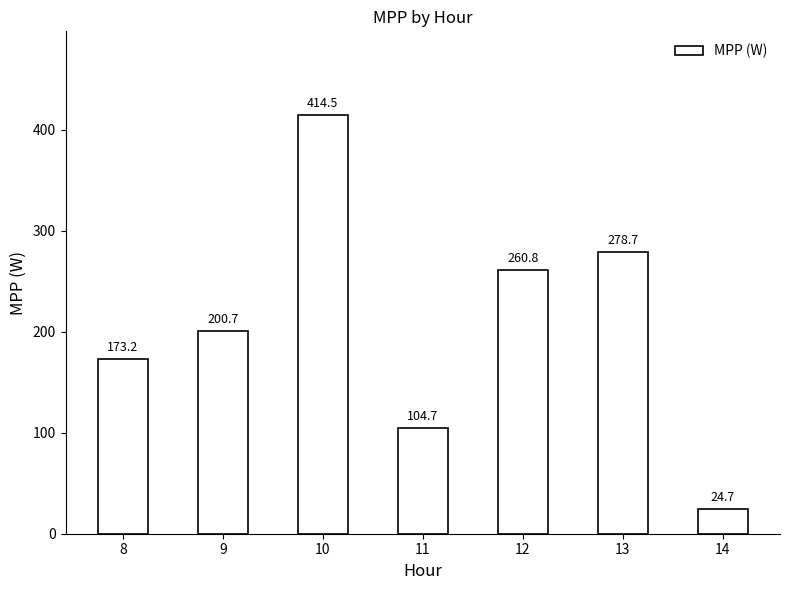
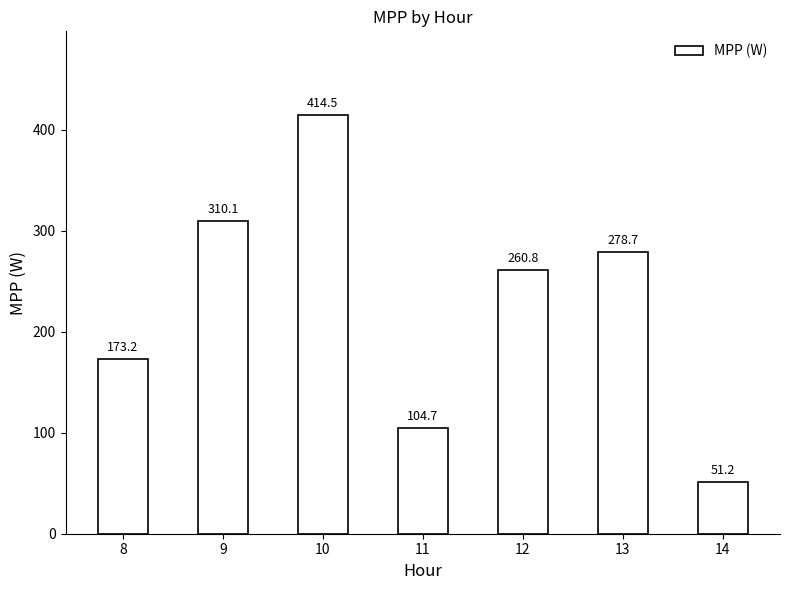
  {
    "8": 173.2,
-   "9": 200.7,
+   "9": 310.1,
    "10": 414.5,
    "11": 104.7,
    "12": 260.8,
    "13": 278.7,
-   "14": 24.7
+   "14": 51.2
  }
